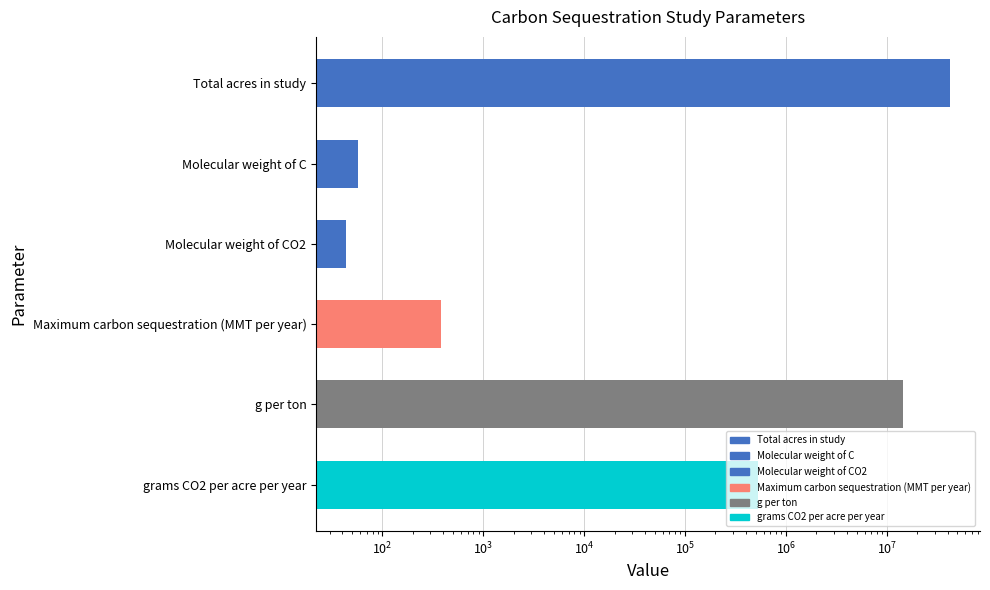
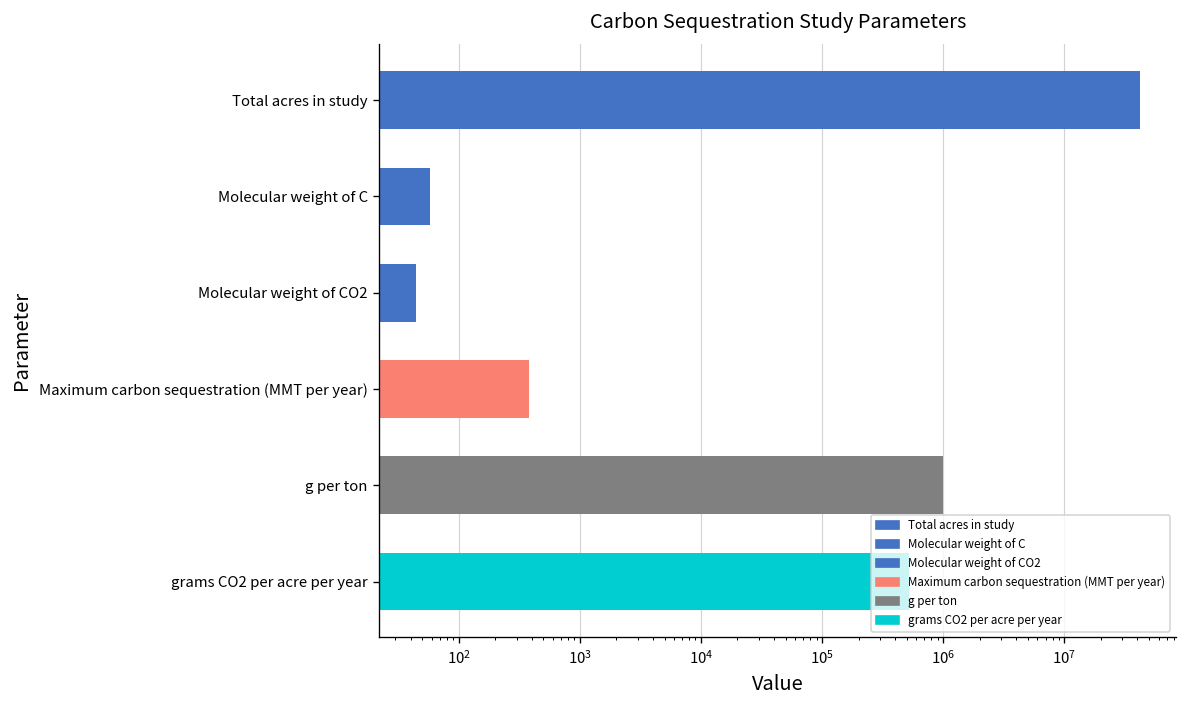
  {
    "Total acres in study": 42000000,
    "Molecular weight of C": 60,
    "Molecular weight of CO2": 40,
    "Maximum carbon sequestration (MMT per year)": 380,
-   "g per ton": 15000000
+   "g per ton": 1000000
  }
